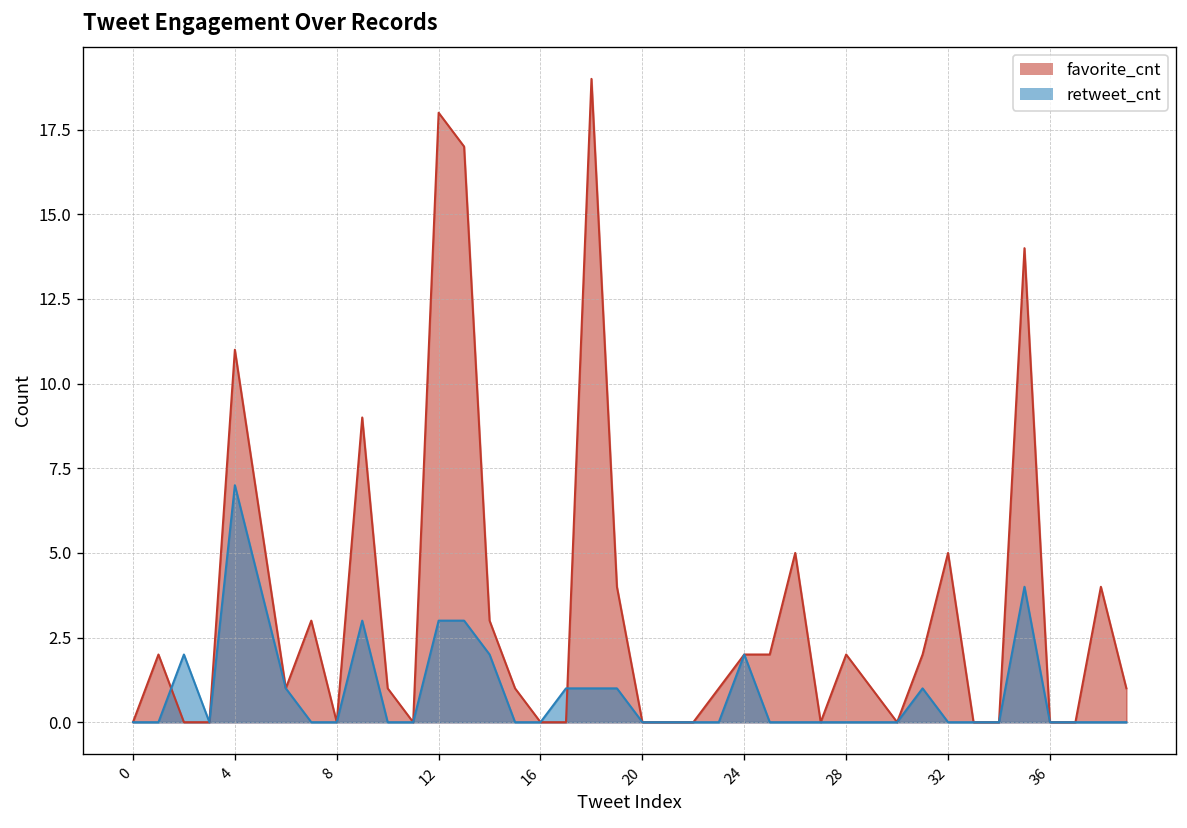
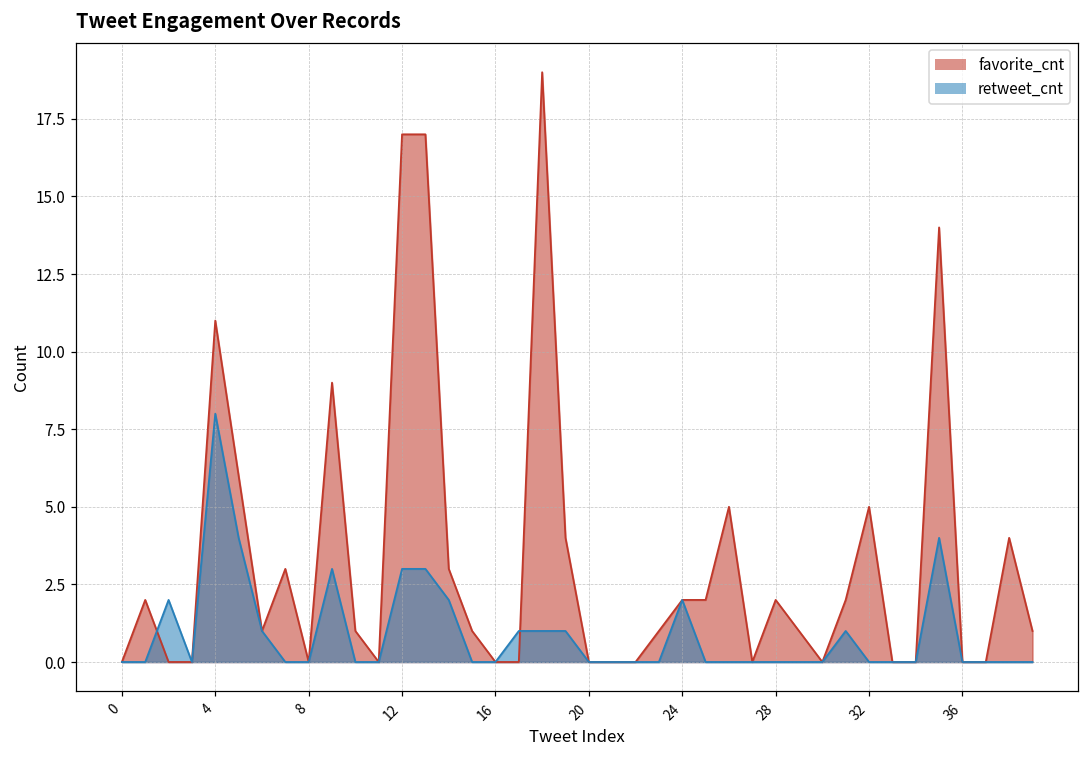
  {
    "favorite_cnt": {
      "4": 11,
-     "12": 18,
+     "12": 17,
      "28": 2,
      "32": 5
    },
    "retweet_cnt": {
-     "4": 7,
+     "4": 8,
      "12": 3,
      "28": 0,
      "32": 0
    }
  }
